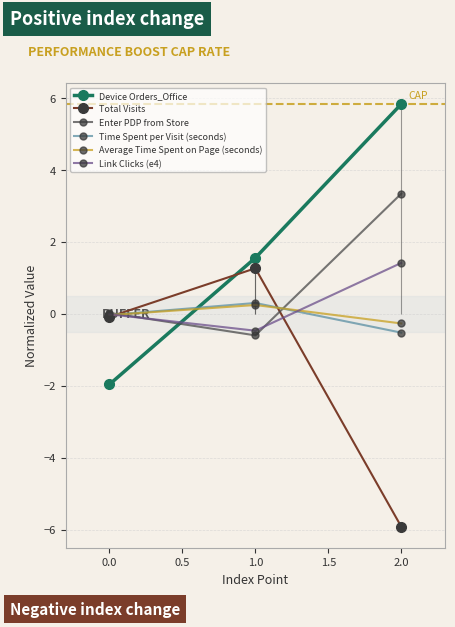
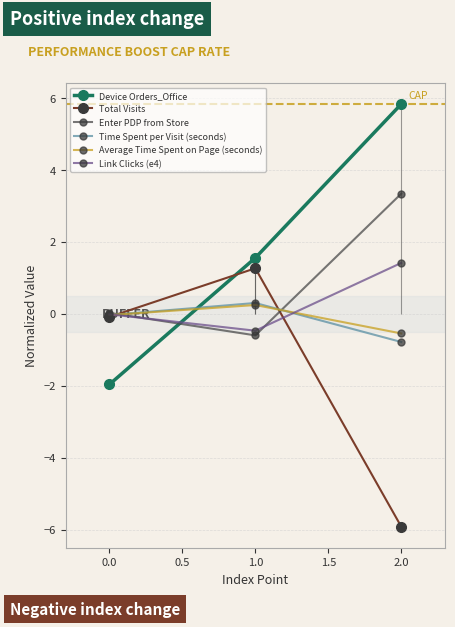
  {
    "Device Orders_Office": {
      "0.0": -2.0,
      "1.0": 1.6,
      "2.0": 5.8
    },
    "Time Spent per Visit (seconds)": {
-     "2.0": -0.5
+     "2.0": -0.8
    },
    "Average Time Spent on Page (seconds)": {
-     "2.0": -0.3
+     "2.0": -0.5
    },
    "Link Clicks (e4)": {
      "1.0": -0.5,
      "2.0": 1.4
    }
  }
